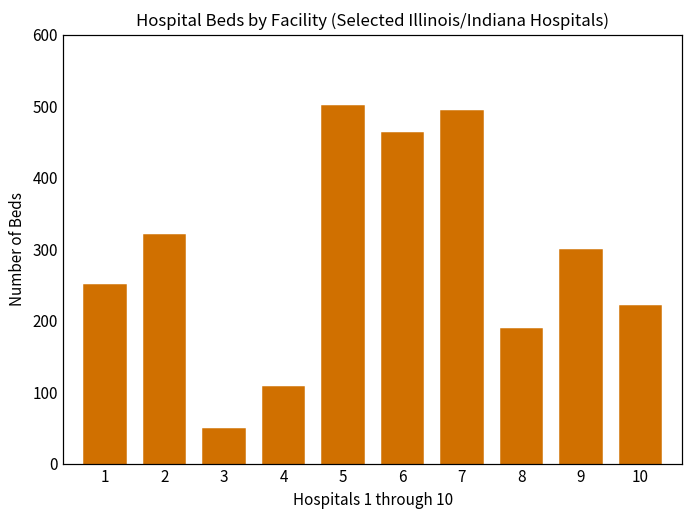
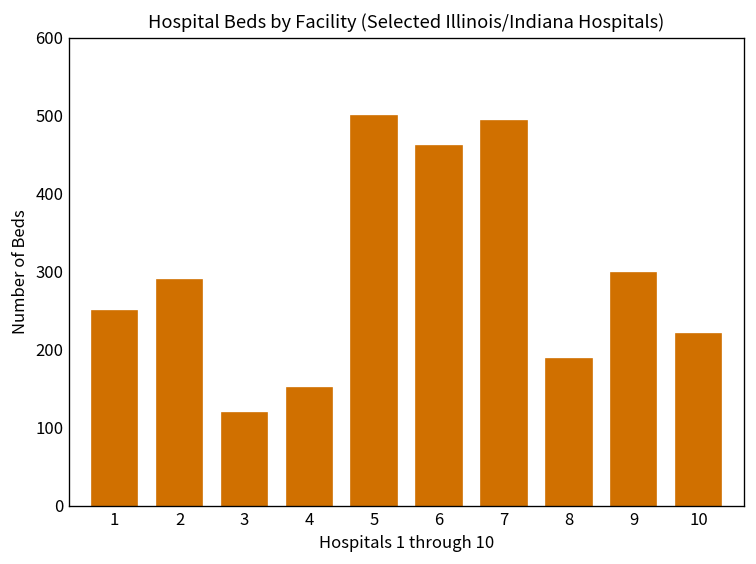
  {
    "1": 250,
-   "2": 320,
-   "3": 50,
-   "4": 110,
+   "2": 290,
+   "3": 120,
+   "4": 150,
    "5": 500,
    "6": 460,
    "7": 490,
    "8": 190,
    "9": 300,
    "10": 220
  }
